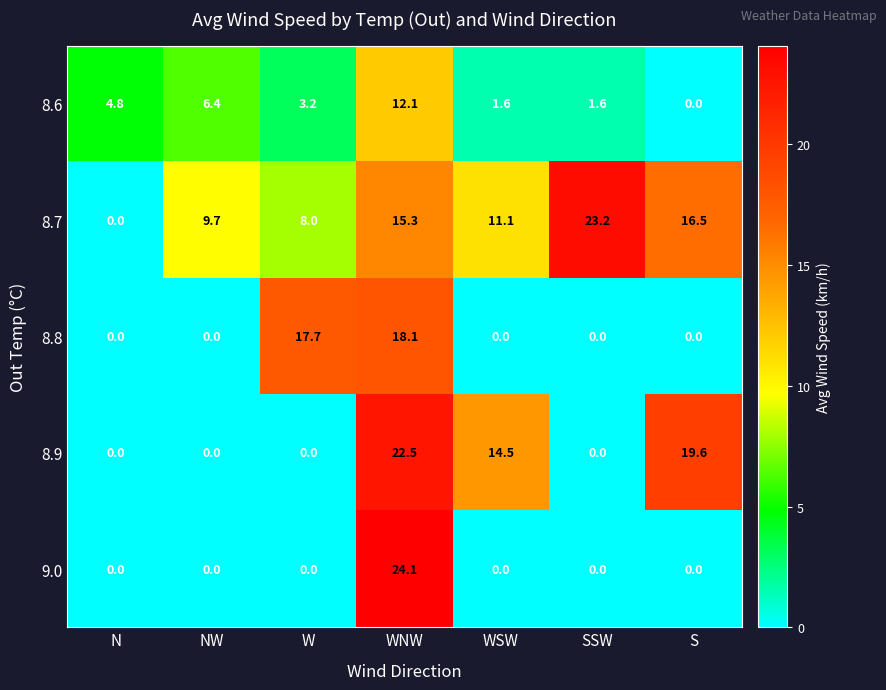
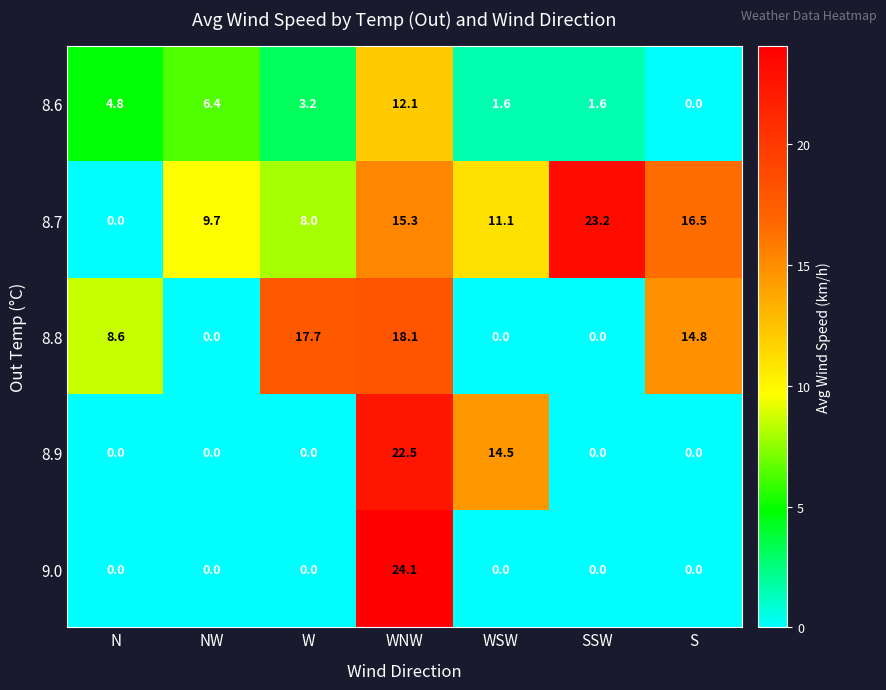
  {
    "8.6": {
      "N": 4.8,
      "NW": 6.4,
      "W": 3.2,
      "WNW": 12.1,
      "WSW": 1.6,
      "SSW": 1.6,
      "S": 0.0
    },
    "8.7": {
      "N": 0.0,
      "NW": 9.7,
      "W": 8.0,
      "WNW": 15.3,
      "WSW": 11.1,
      "SSW": 23.2,
      "S": 16.5
    },
    "8.8": {
-     "N": 0.0,
+     "N": 8.6,
      "NW": 0.0,
      "W": 17.7,
      "WNW": 18.1,
      "WSW": 0.0,
      "SSW": 0.0,
-     "S": 0.0
+     "S": 14.8
    },
    "8.9": {
      "N": 0.0,
      "NW": 0.0,
      "W": 0.0,
      "WNW": 22.5,
      "WSW": 14.5,
      "SSW": 0.0,
-     "S": 19.6
+     "S": 0.0
    },
    "9.0": {
      "N": 0.0,
      "NW": 0.0,
      "W": 0.0,
      "WNW": 24.1,
      "WSW": 0.0,
      "SSW": 0.0,
      "S": 0.0
    }
  }
